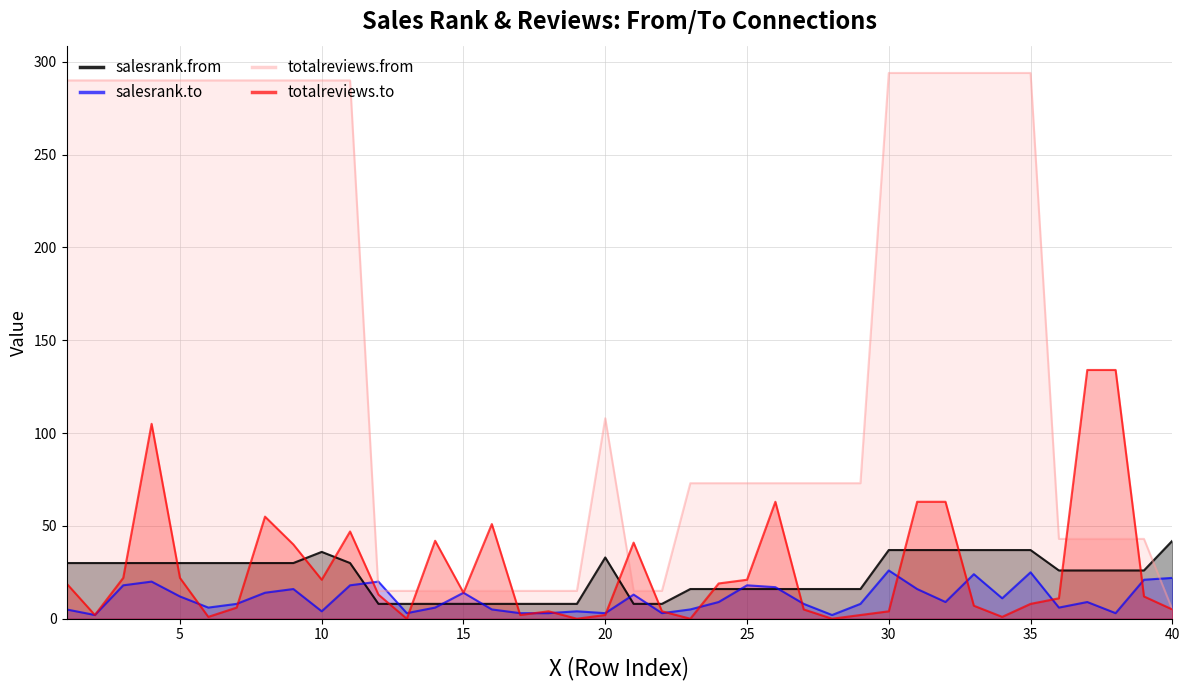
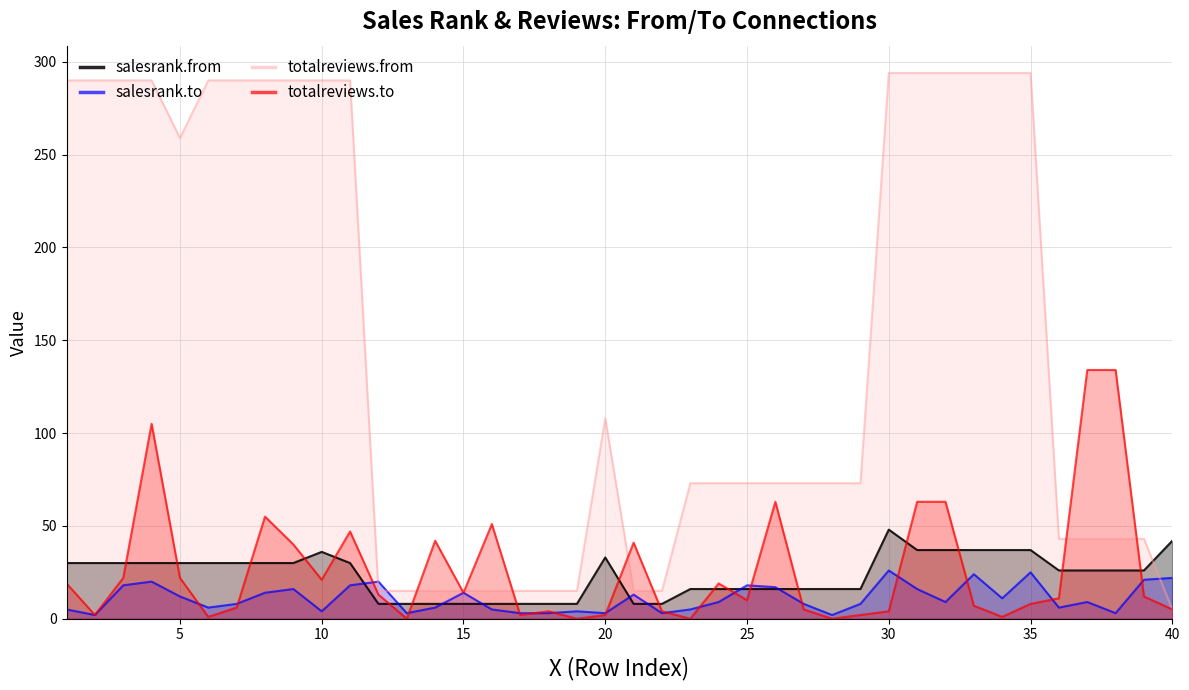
  {
    "salesrank.from": {
      "5": 30,
      "10": 36,
      "15": 8,
      "20": 33,
      "25": 16,
-     "30": 37,
+     "30": 48,
      "35": 37,
      "40": 42
    },
    "salesrank.to": {
      "5": 12,
      "10": 4,
      "25": 18,
      "30": 26,
      "35": 25,
      "40": 22
    },
    "totalreviews.from": {
-     "5": 290,
+     "5": 259,
      "10": 290,
      "20": 108,
      "25": 73,
      "30": 294,
      "35": 294
    },
    "totalreviews.to": {
      "5": 22,
      "10": 21,
-     "25": 21,
+     "25": 10,
      "30": 4,
      "35": 8
    }
  }
